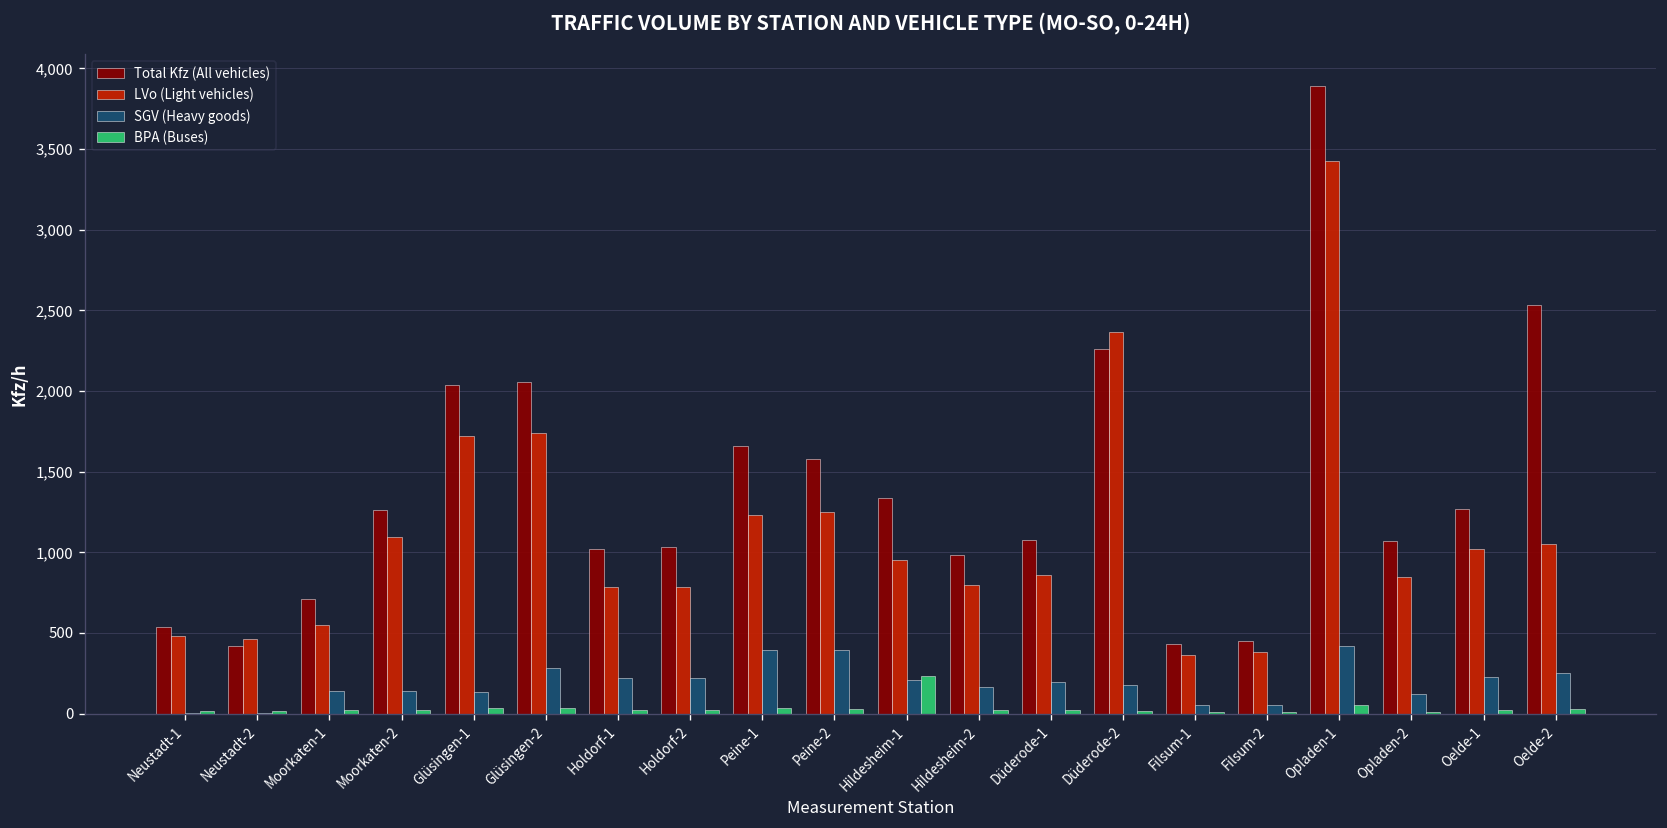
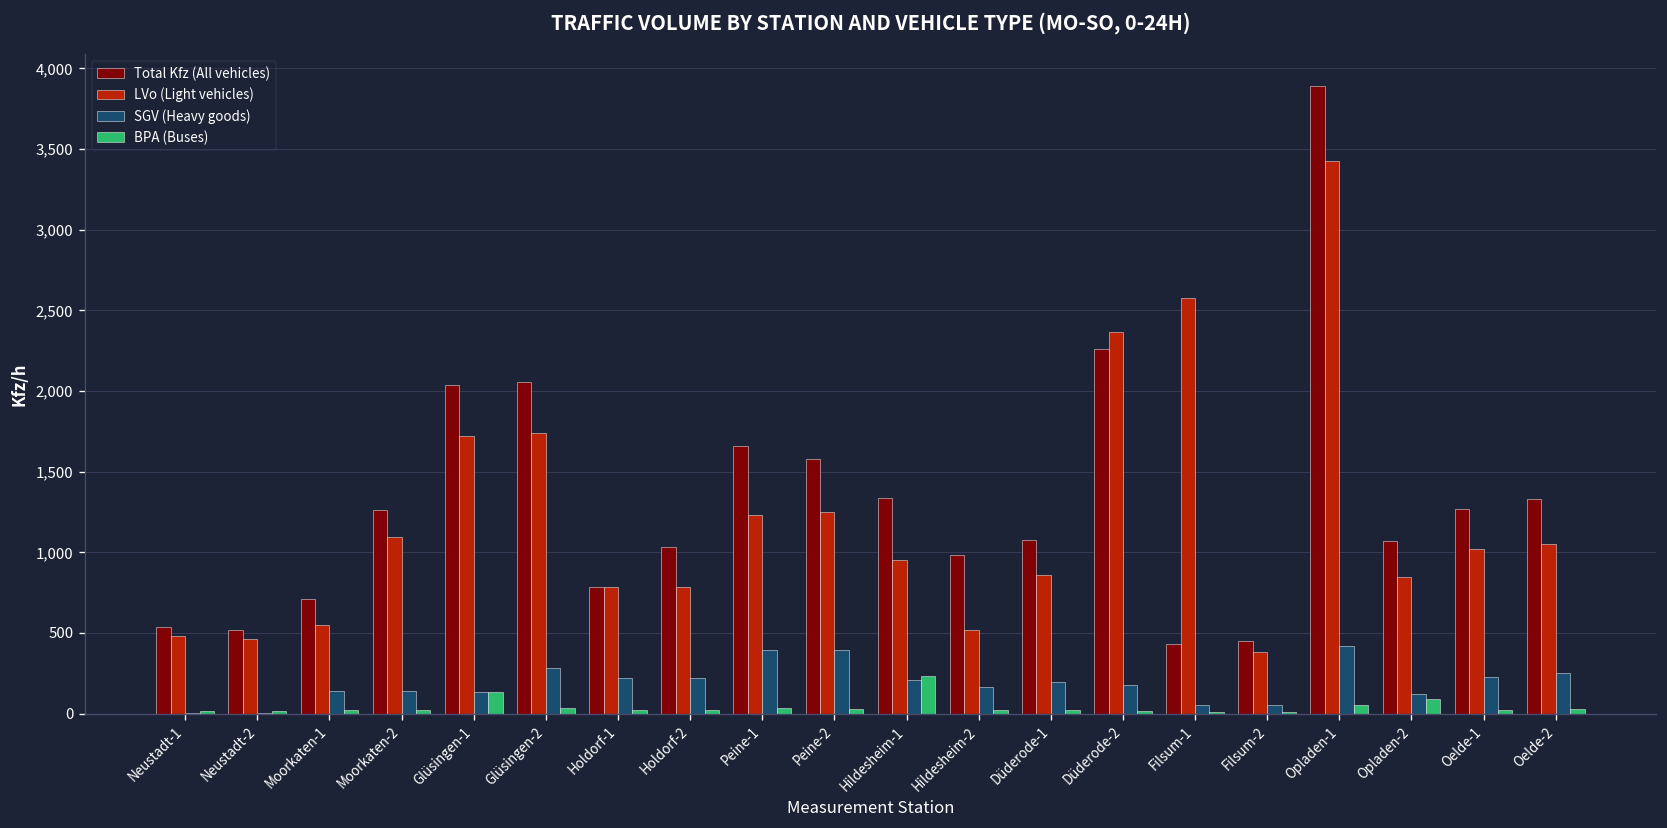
  {
    "Total Kfz (All vehicles)": {
      "Neustadt-1": "540",
-     "Neustadt-2": "420",
+     "Neustadt-2": "520",
      "Moorkaten-1": "710",
      "Moorkaten-2": "1,260",
      "Glüsingen-1": "2,040",
      "Glüsingen-2": "2,060",
-     "Holdorf-1": "1,020",
+     "Holdorf-1": "780",
      "Holdorf-2": "1,030",
      "Peine-1": "1,660",
      "Peine-2": "1,580",
      "Hildesheim-1": "1,340",
      "Hildesheim-2": "980",
      "Düderode-1": "1,080",
      "Düderode-2": "2,260",
      "Filsum-1": "430",
      "Filsum-2": "450",
      "Opladen-1": "3,890",
      "Opladen-2": "1,070",
      "Oelde-1": "1,270",
-     "Oelde-2": "2,530"
+     "Oelde-2": "1,330"
    },
    "LVo (Light vehicles)": {
      "Neustadt-1": "480",
      "Neustadt-2": "460",
      "Moorkaten-1": "550",
      "Moorkaten-2": "1,100",
      "Glüsingen-1": "1,720",
      "Glüsingen-2": "1,740",
      "Holdorf-1": "790",
      "Holdorf-2": "790",
      "Peine-1": "1,230",
      "Peine-2": "1,250",
      "Hildesheim-1": "950",
-     "Hildesheim-2": "800",
+     "Hildesheim-2": "520",
      "Düderode-1": "860",
      "Düderode-2": "2,370",
-     "Filsum-1": "370",
+     "Filsum-1": "2,580",
      "Filsum-2": "380",
      "Opladen-1": "3,420",
      "Opladen-2": "850",
      "Oelde-1": "1,020",
      "Oelde-2": "1,050"
    },
    "SGV (Heavy goods)": {
      "Moorkaten-1": "140",
      "Moorkaten-2": "140",
      "Glüsingen-1": "130",
      "Glüsingen-2": "290",
      "Holdorf-1": "220",
      "Holdorf-2": "220",
      "Peine-1": "390",
      "Peine-2": "400",
      "Hildesheim-1": "210",
      "Hildesheim-2": "170",
      "Düderode-1": "200",
      "Düderode-2": "180",
      "Filsum-1": "60",
      "Filsum-2": "60",
      "Opladen-1": "420",
      "Opladen-2": "120",
      "Oelde-1": "230",
      "Oelde-2": "250"
    },
    "BPA (Buses)": {
      "Moorkaten-1": "20",
      "Moorkaten-2": "20",
-     "Glüsingen-1": "30",
+     "Glüsingen-1": "140",
      "Glüsingen-2": "30",
      "Holdorf-1": "20",
      "Holdorf-2": "20",
      "Peine-1": "40",
      "Peine-2": "30",
      "Hildesheim-1": "240",
      "Hildesheim-2": "30",
      "Düderode-1": "20",
      "Düderode-2": "20",
      "Opladen-1": "50",
-     "Opladen-2": "10",
+     "Opladen-2": "90",
      "Oelde-1": "20",
      "Oelde-2": "30"
    }
  }
